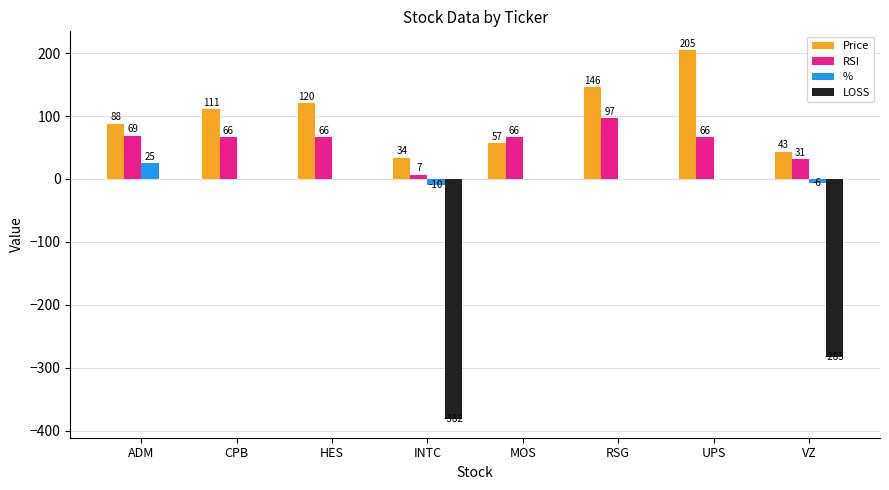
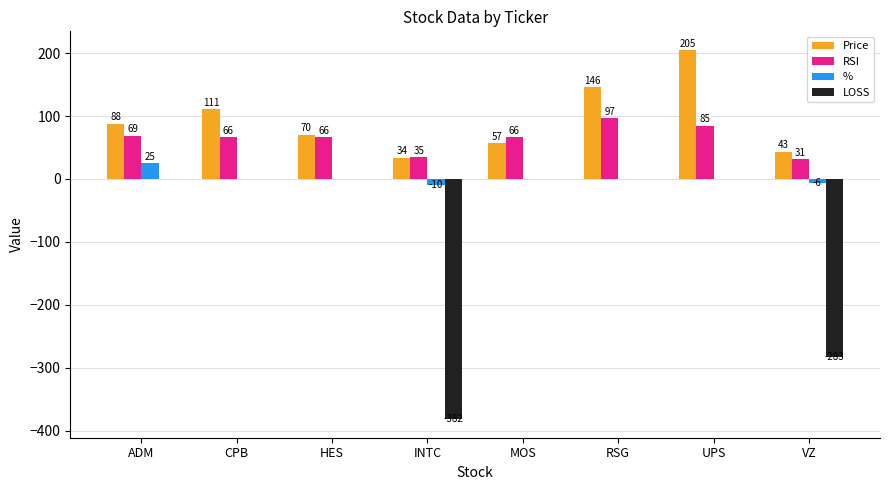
  {
    "Price": {
      "ADM": 88,
      "CPB": 111,
-     "HES": 120,
+     "HES": 70,
      "INTC": 34,
      "MOS": 57,
      "RSG": 146,
      "UPS": 205,
      "VZ": 43
    },
    "RSI": {
      "ADM": 69,
      "CPB": 66,
      "HES": 66,
-     "INTC": 7,
+     "INTC": 35,
      "MOS": 66,
      "RSG": 97,
-     "UPS": 66,
+     "UPS": 85,
      "VZ": 31
    },
    "%": {
      "ADM": 25,
      "INTC": -10,
      "VZ": -6
    },
    "LOSS": {
      "INTC": -382,
      "VZ": -283
    }
  }
